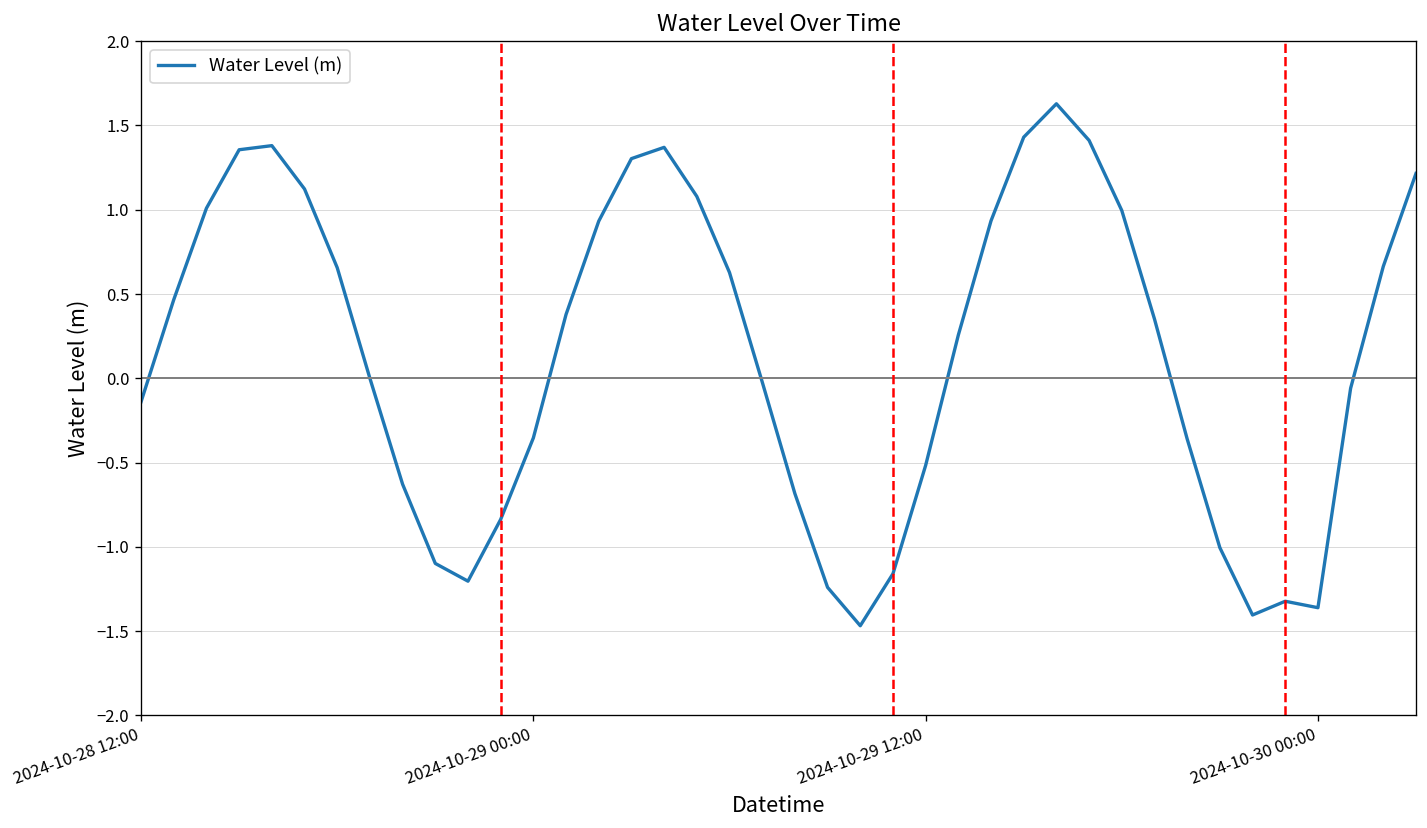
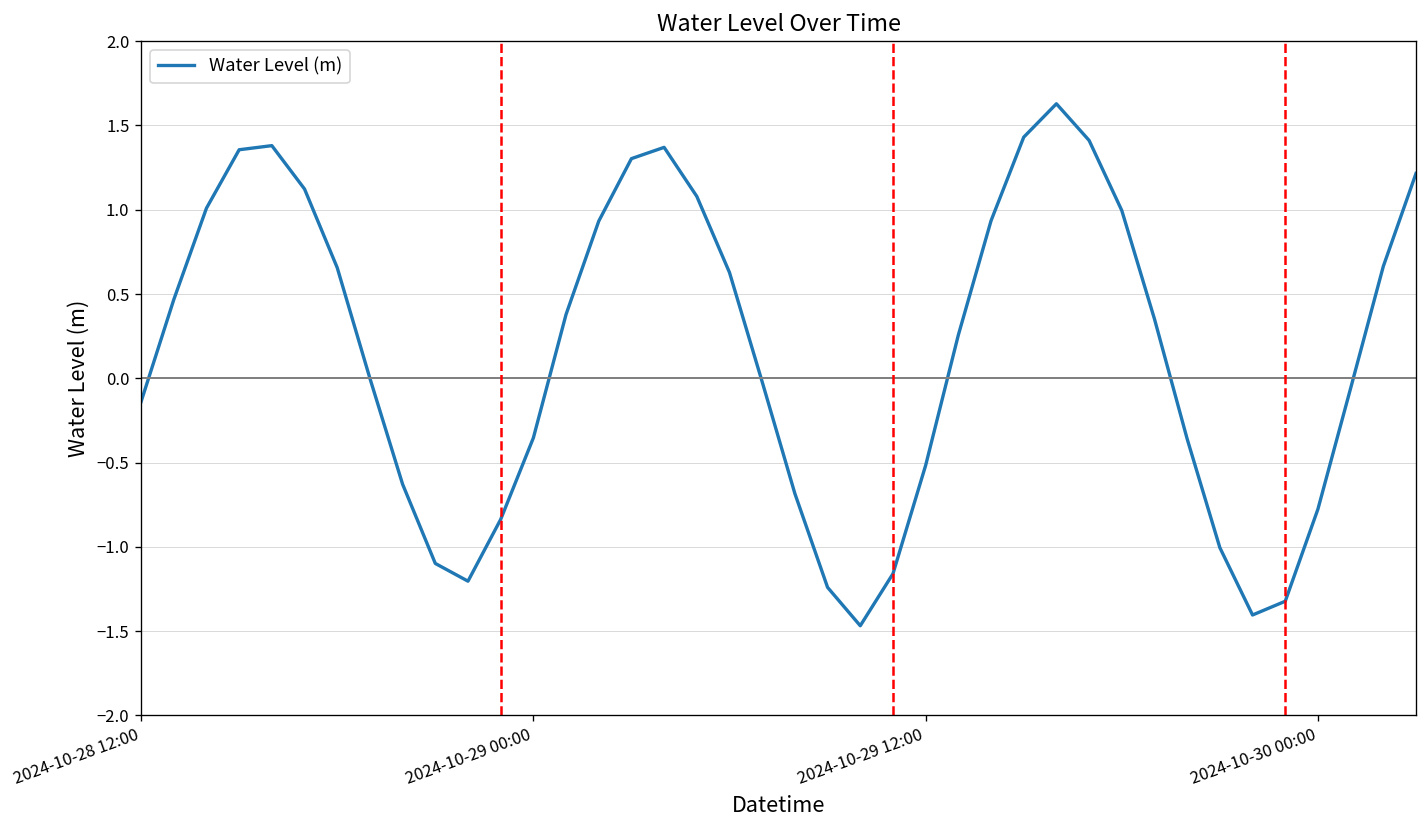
  {
    "2024-10-28 12:00": -0.14,
    "2024-10-29 00:00": -0.35,
    "2024-10-29 12:00": -0.52,
-   "2024-10-30 00:00": -1.36
+   "2024-10-30 00:00": -0.78
  }
